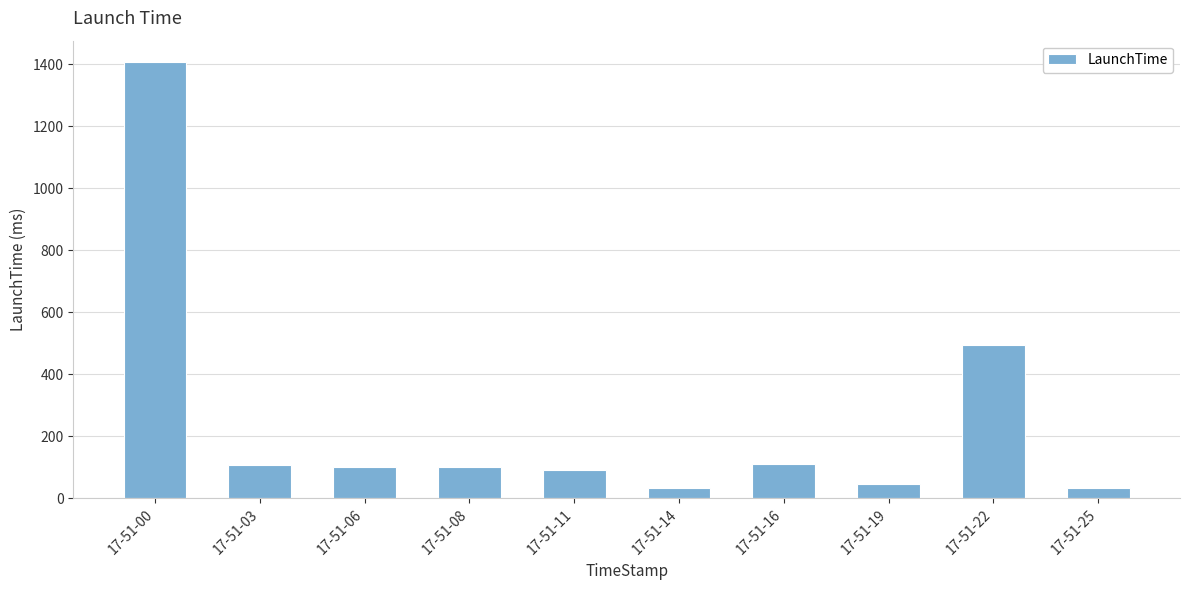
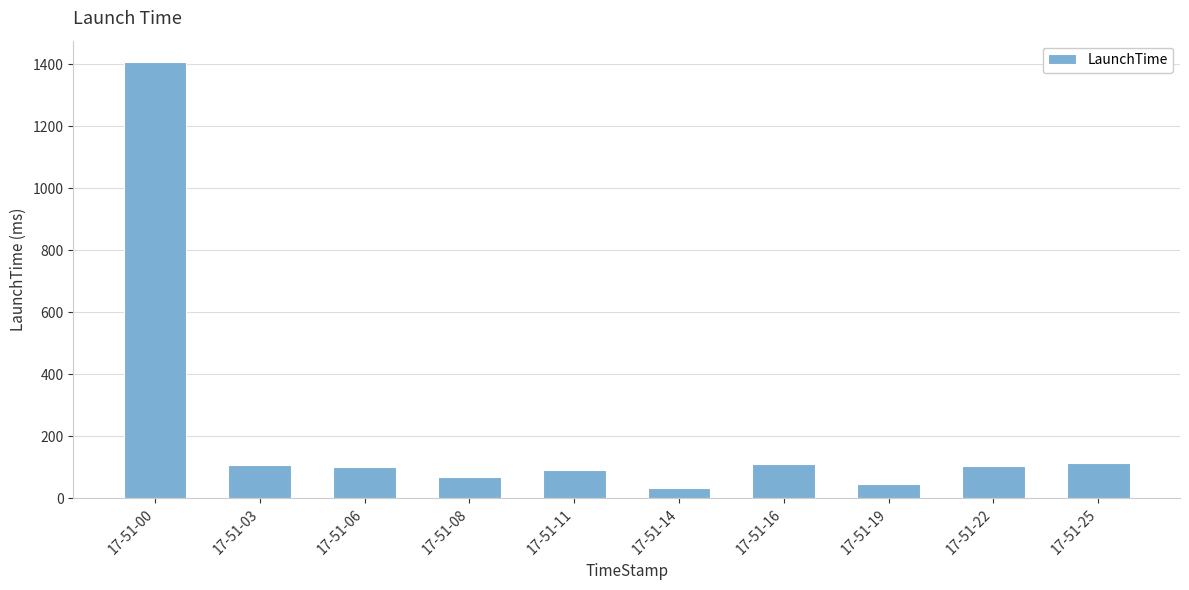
  {
    "17-51-00": 1410,
    "17-51-03": 110,
    "17-51-06": 100,
-   "17-51-08": 100,
+   "17-51-08": 70,
    "17-51-11": 90,
    "17-51-14": 30,
    "17-51-16": 110,
    "17-51-19": 50,
-   "17-51-22": 500,
-   "17-51-25": 30
+   "17-51-22": 100,
+   "17-51-25": 120
  }
